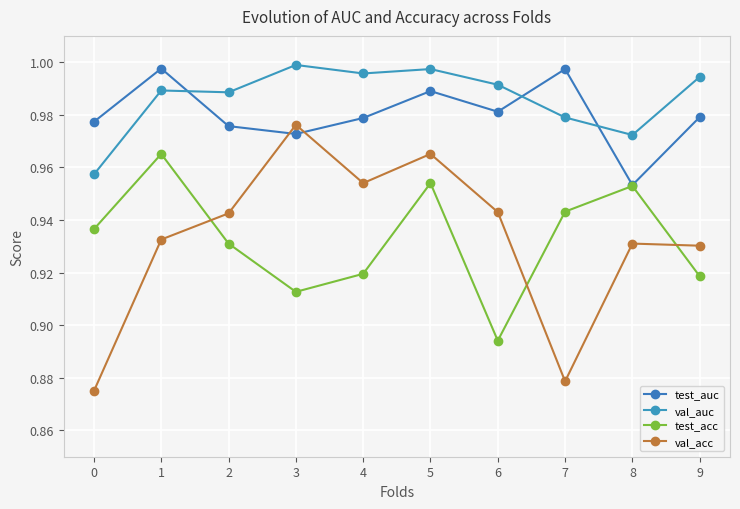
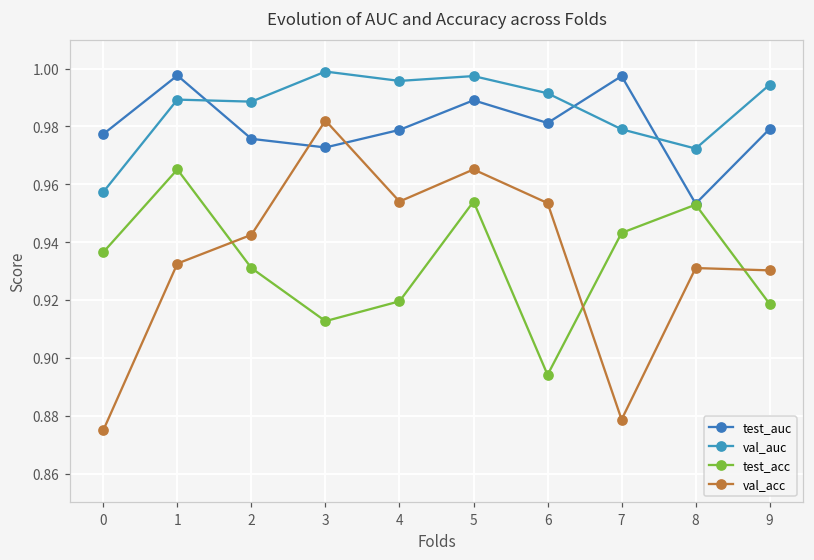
  {
    "test_acc": {
      "0": 0.937,
      "1": 0.965,
      "2": 0.931,
      "3": 0.913,
      "4": 0.920,
      "5": 0.954,
      "6": 0.894,
      "7": 0.943,
      "9": 0.919
    },
    "val_acc": {
      "0": 0.875,
      "1": 0.933,
      "2": 0.943,
-     "3": 0.976,
+     "3": 0.982,
      "4": 0.954,
      "5": 0.965,
-     "6": 0.943,
+     "6": 0.953,
      "7": 0.879,
      "8": 0.931,
      "9": 0.930
    }
  }
